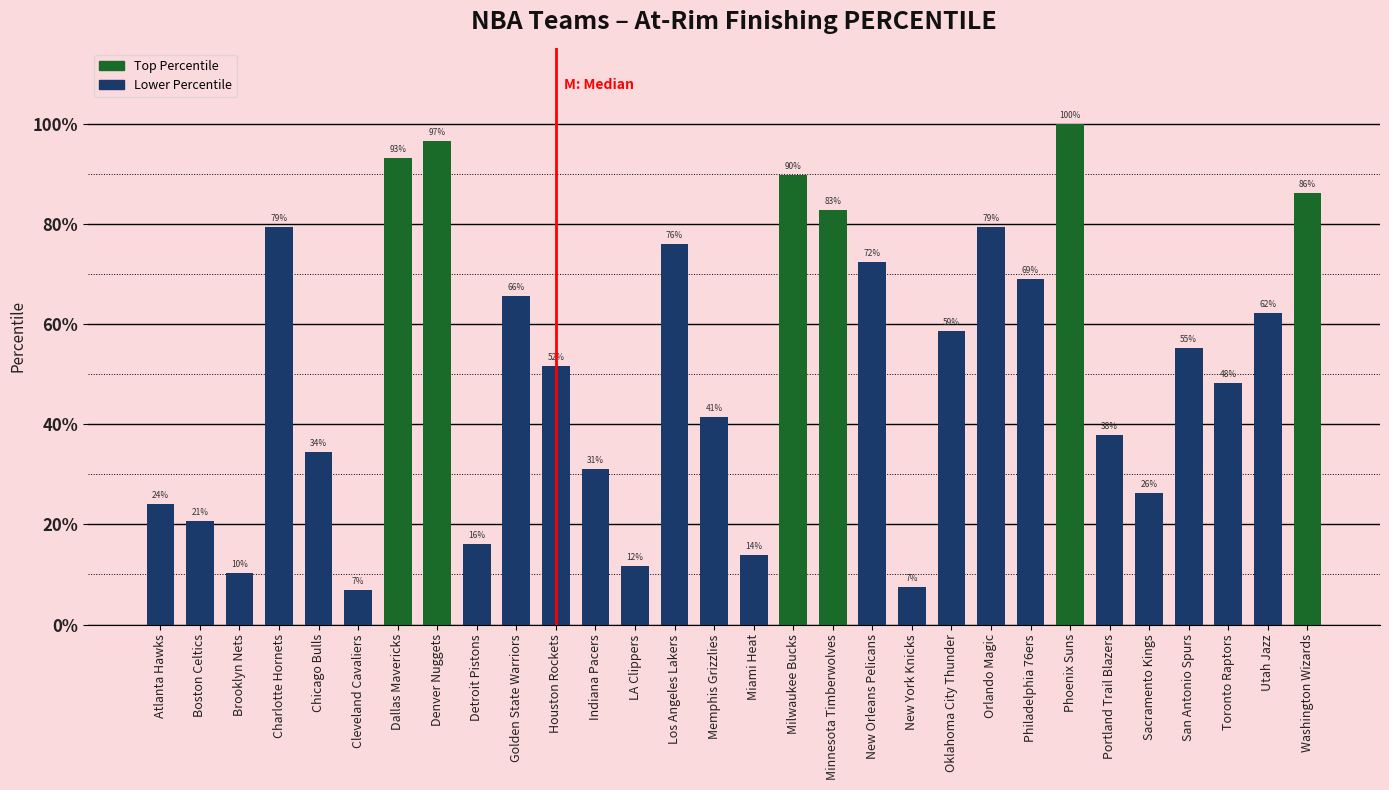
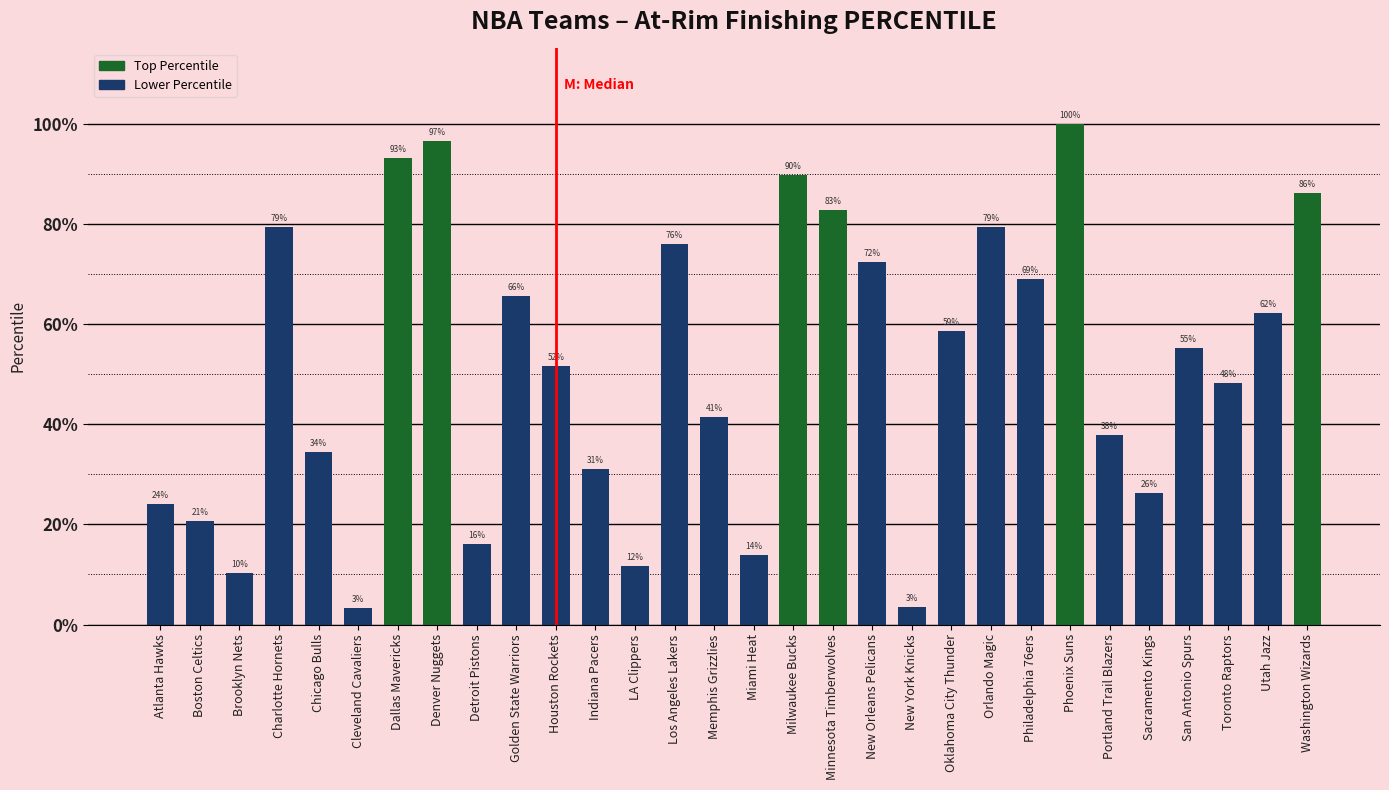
  {
    "Atlanta Hawks": "24%",
    "Boston Celtics": "21%",
    "Brooklyn Nets": "10%",
    "Charlotte Hornets": "79%",
    "Chicago Bulls": "34%",
-   "Cleveland Cavaliers": "7%",
+   "Cleveland Cavaliers": "3%",
    "Dallas Mavericks": "93%",
    "Denver Nuggets": "97%",
    "Detroit Pistons": "16%",
    "Golden State Warriors": "66%",
    "Houston Rockets": "52%",
    "Indiana Pacers": "31%",
    "LA Clippers": "12%",
    "Los Angeles Lakers": "76%",
    "Memphis Grizzlies": "41%",
    "Miami Heat": "14%",
    "Milwaukee Bucks": "90%",
    "Minnesota Timberwolves": "83%",
    "New Orleans Pelicans": "72%",
-   "New York Knicks": "7%",
+   "New York Knicks": "3%",
    "Oklahoma City Thunder": "59%",
    "Orlando Magic": "79%",
    "Philadelphia 76ers": "69%",
    "Phoenix Suns": "100%",
    "Portland Trail Blazers": "38%",
    "Sacramento Kings": "26%",
    "San Antonio Spurs": "55%",
    "Toronto Raptors": "48%",
    "Utah Jazz": "62%",
    "Washington Wizards": "86%"
  }
